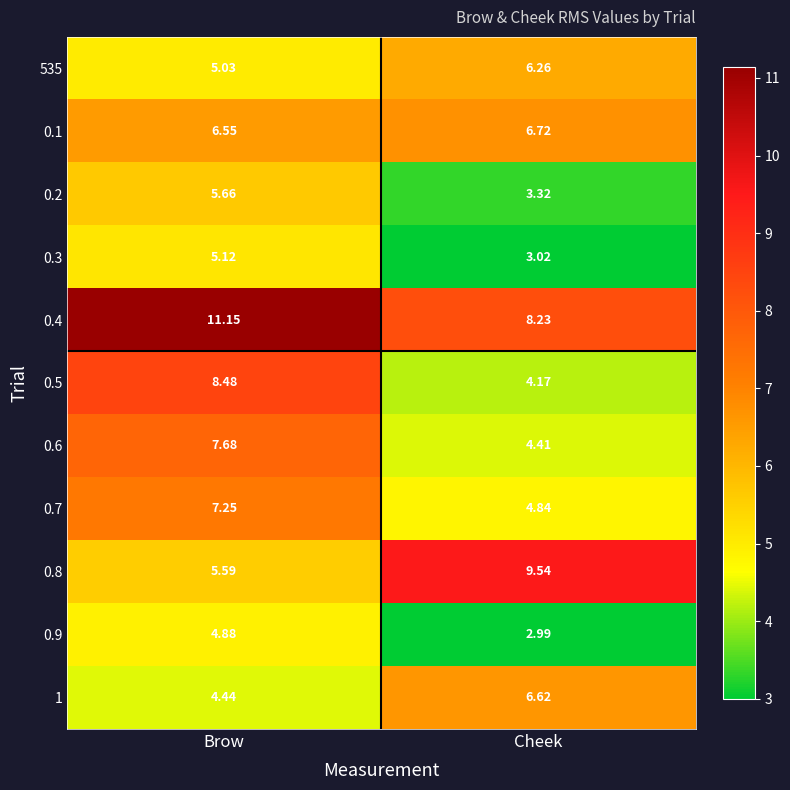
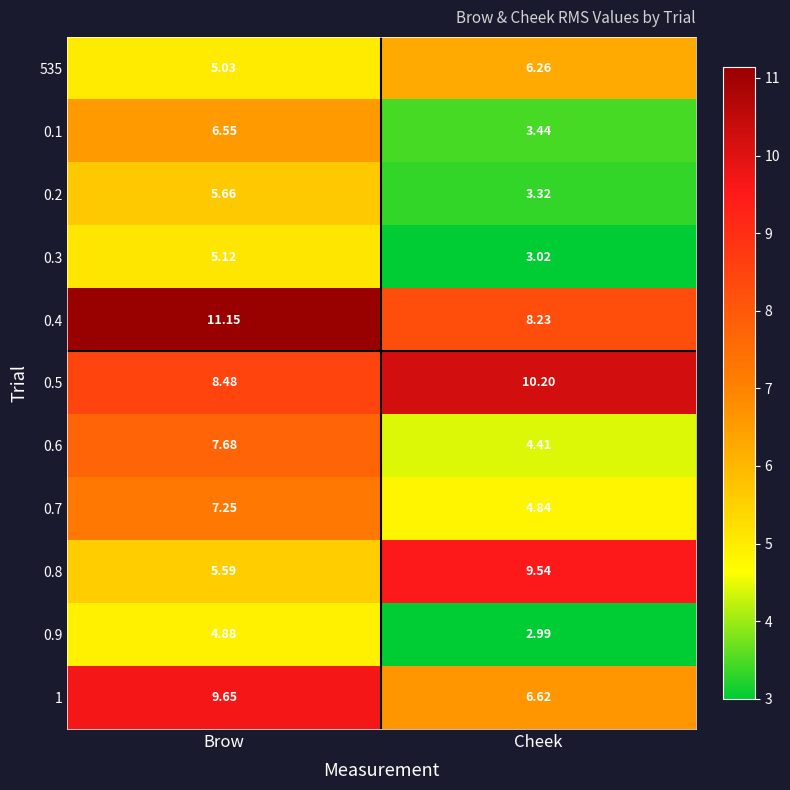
  {
    "535": {
      "Brow": 5.03,
      "Cheek": 6.26
    },
    "0.1": {
      "Brow": 6.55,
-     "Cheek": 6.72
+     "Cheek": 3.44
    },
    "0.2": {
      "Brow": 5.66,
      "Cheek": 3.32
    },
    "0.3": {
      "Brow": 5.12,
      "Cheek": 3.02
    },
    "0.4": {
      "Brow": 11.15,
      "Cheek": 8.23
    },
    "0.5": {
      "Brow": 8.48,
-     "Cheek": 4.17
+     "Cheek": 10.20
    },
    "0.6": {
      "Brow": 7.68,
      "Cheek": 4.41
    },
    "0.7": {
      "Brow": 7.25,
      "Cheek": 4.84
    },
    "0.8": {
      "Brow": 5.59,
      "Cheek": 9.54
    },
    "0.9": {
      "Brow": 4.88,
      "Cheek": 2.99
    },
    "1": {
-     "Brow": 4.44,
+     "Brow": 9.65,
      "Cheek": 6.62
    }
  }
